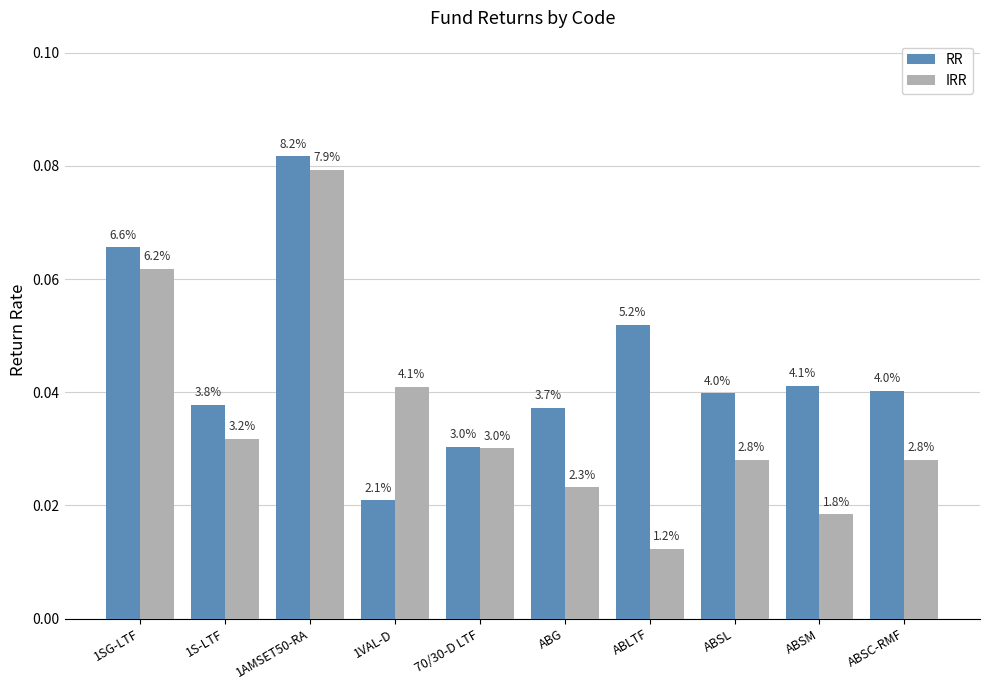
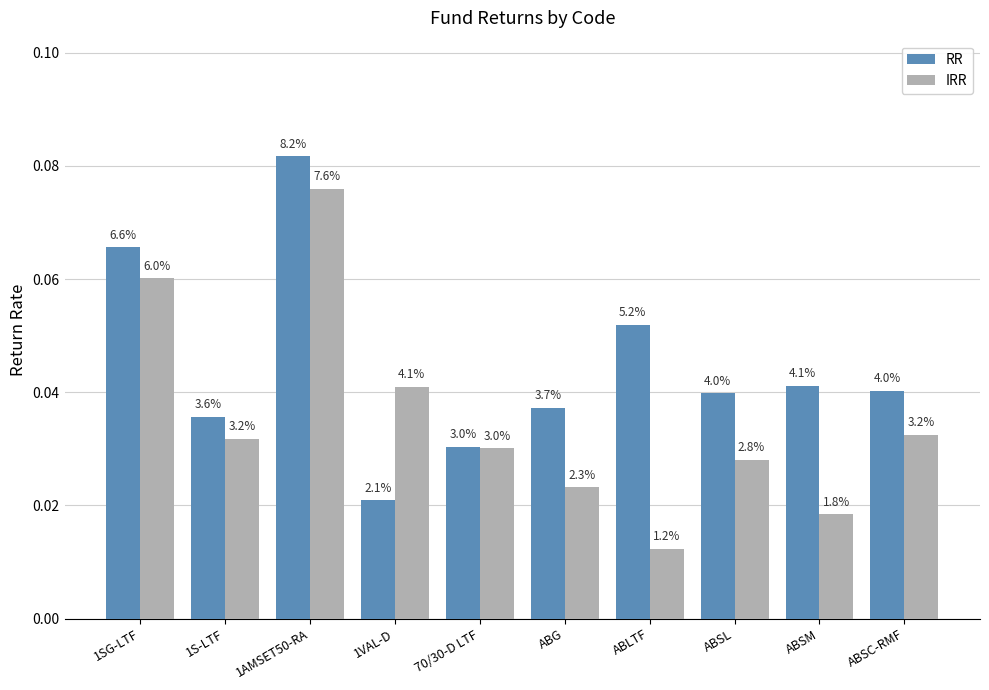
  {
    "RR": {
      "1SG-LTF": "6.6%",
-     "1S-LTF": "3.8%",
+     "1S-LTF": "3.6%",
      "1AMSET50-RA": "8.2%",
      "1VAL-D": "2.1%",
      "70/30-D LTF": "3.0%",
      "ABG": "3.7%",
      "ABLTF": "5.2%",
      "ABSL": "4.0%",
      "ABSM": "4.1%",
      "ABSC-RMF": "4.0%"
    },
    "IRR": {
-     "1SG-LTF": "6.2%",
+     "1SG-LTF": "6.0%",
      "1S-LTF": "3.2%",
-     "1AMSET50-RA": "7.9%",
+     "1AMSET50-RA": "7.6%",
      "1VAL-D": "4.1%",
      "70/30-D LTF": "3.0%",
      "ABG": "2.3%",
      "ABLTF": "1.2%",
      "ABSL": "2.8%",
      "ABSM": "1.8%",
-     "ABSC-RMF": "2.8%"
+     "ABSC-RMF": "3.2%"
    }
  }
